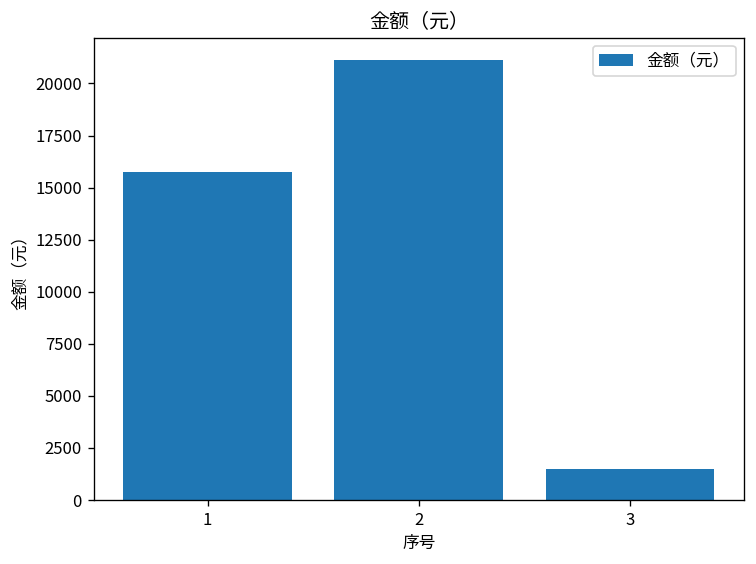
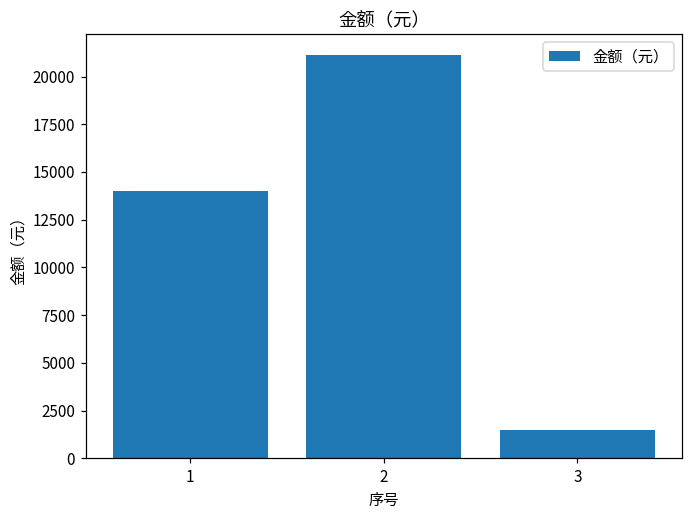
  {
-   "1": 15700,
+   "1": 14000,
    "2": 21100,
    "3": 1500
  }
